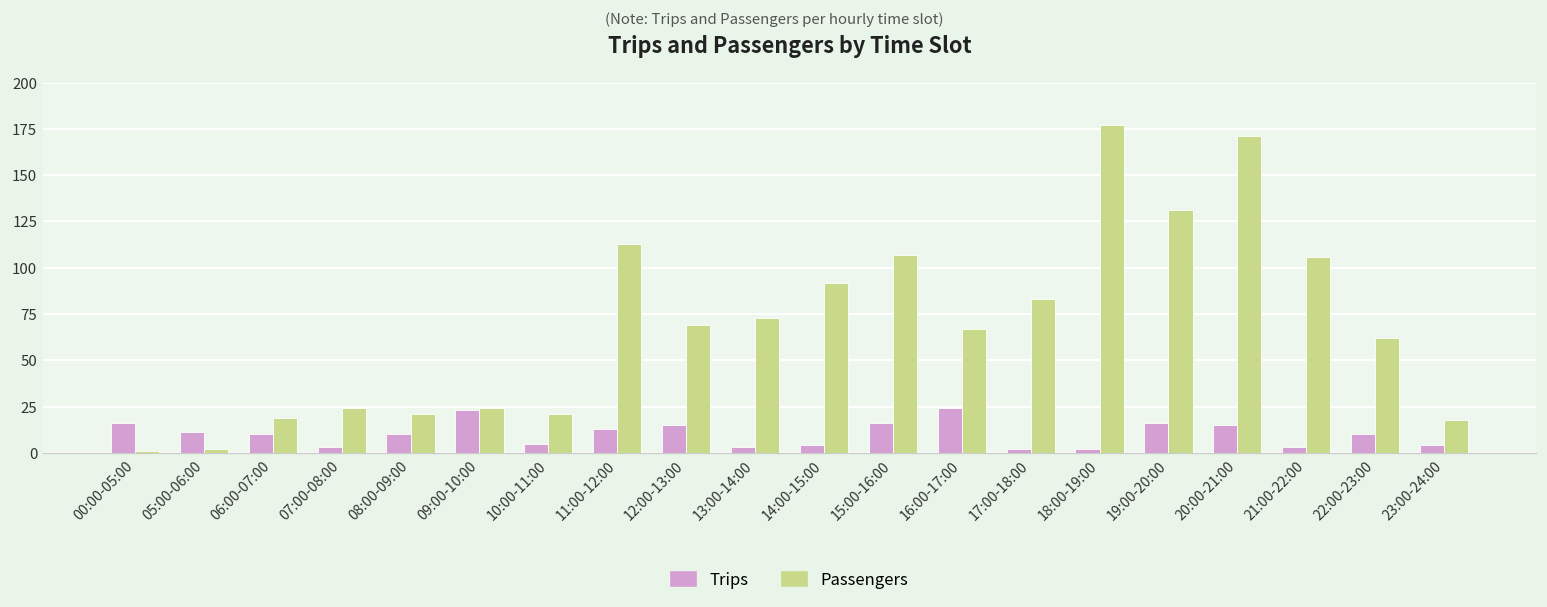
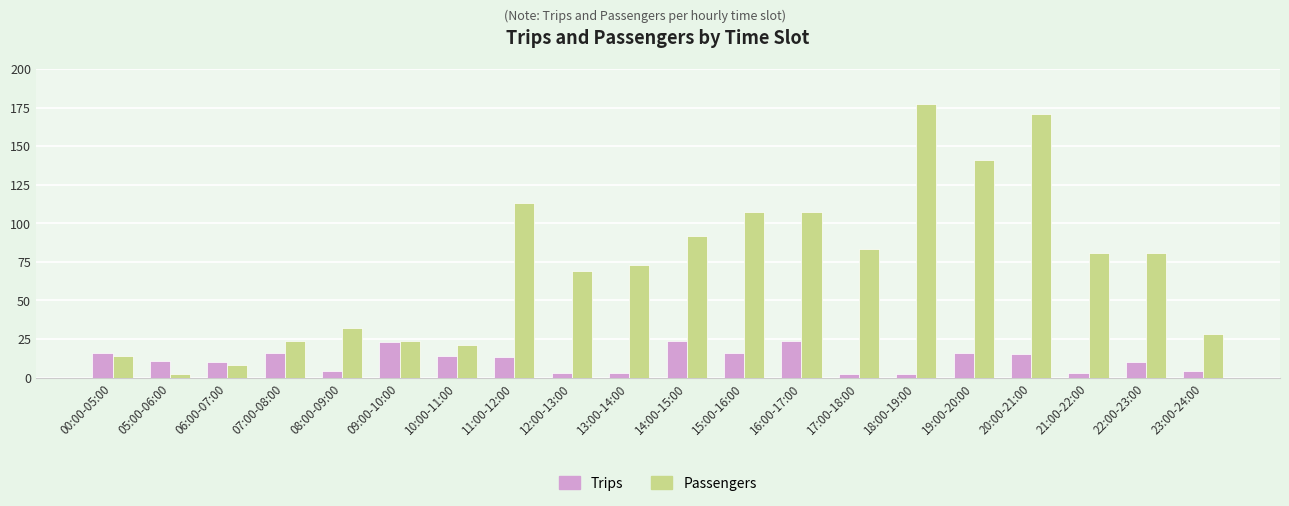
  {
    "Trips": {
      "00:00-05:00": 16,
      "05:00-06:00": 11,
      "06:00-07:00": 10,
-     "07:00-08:00": 3,
-     "08:00-09:00": 10,
+     "07:00-08:00": 16,
+     "08:00-09:00": 4,
      "09:00-10:00": 23,
-     "10:00-11:00": 5,
+     "10:00-11:00": 14,
      "11:00-12:00": 13,
-     "12:00-13:00": 15,
+     "12:00-13:00": 3,
      "13:00-14:00": 3,
-     "14:00-15:00": 4,
+     "14:00-15:00": 24,
      "15:00-16:00": 16,
      "16:00-17:00": 24,
      "17:00-18:00": 2,
      "18:00-19:00": 2,
      "19:00-20:00": 16,
      "20:00-21:00": 15,
      "21:00-22:00": 3,
      "22:00-23:00": 10,
      "23:00-24:00": 4
    },
    "Passengers": {
-     "00:00-05:00": 1,
+     "00:00-05:00": 14,
      "05:00-06:00": 2,
-     "06:00-07:00": 19,
+     "06:00-07:00": 8,
      "07:00-08:00": 24,
-     "08:00-09:00": 21,
+     "08:00-09:00": 32,
      "09:00-10:00": 24,
      "10:00-11:00": 21,
      "11:00-12:00": 113,
      "12:00-13:00": 69,
      "13:00-14:00": 73,
      "14:00-15:00": 92,
      "15:00-16:00": 107,
-     "16:00-17:00": 67,
+     "16:00-17:00": 107,
      "17:00-18:00": 83,
      "18:00-19:00": 177,
-     "19:00-20:00": 131,
+     "19:00-20:00": 141,
      "20:00-21:00": 171,
-     "21:00-22:00": 106,
-     "22:00-23:00": 62,
-     "23:00-24:00": 18
+     "21:00-22:00": 81,
+     "22:00-23:00": 81,
+     "23:00-24:00": 28
    }
  }
